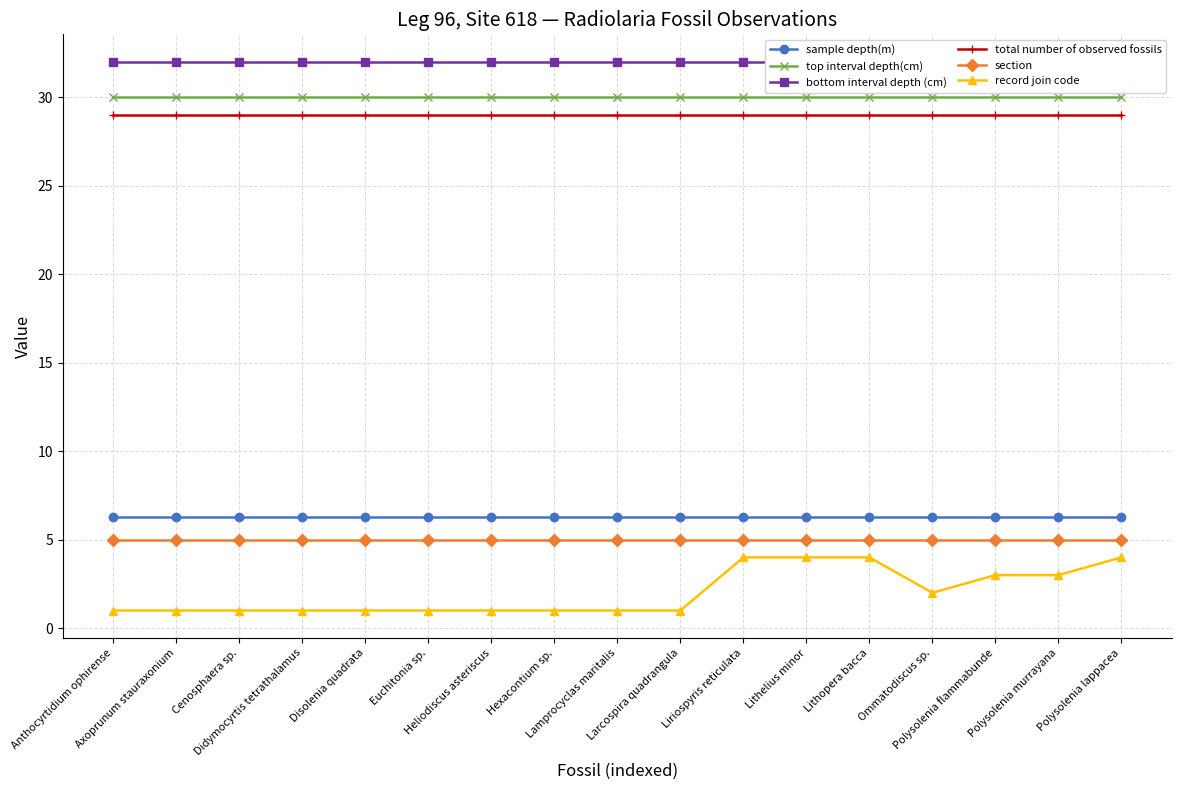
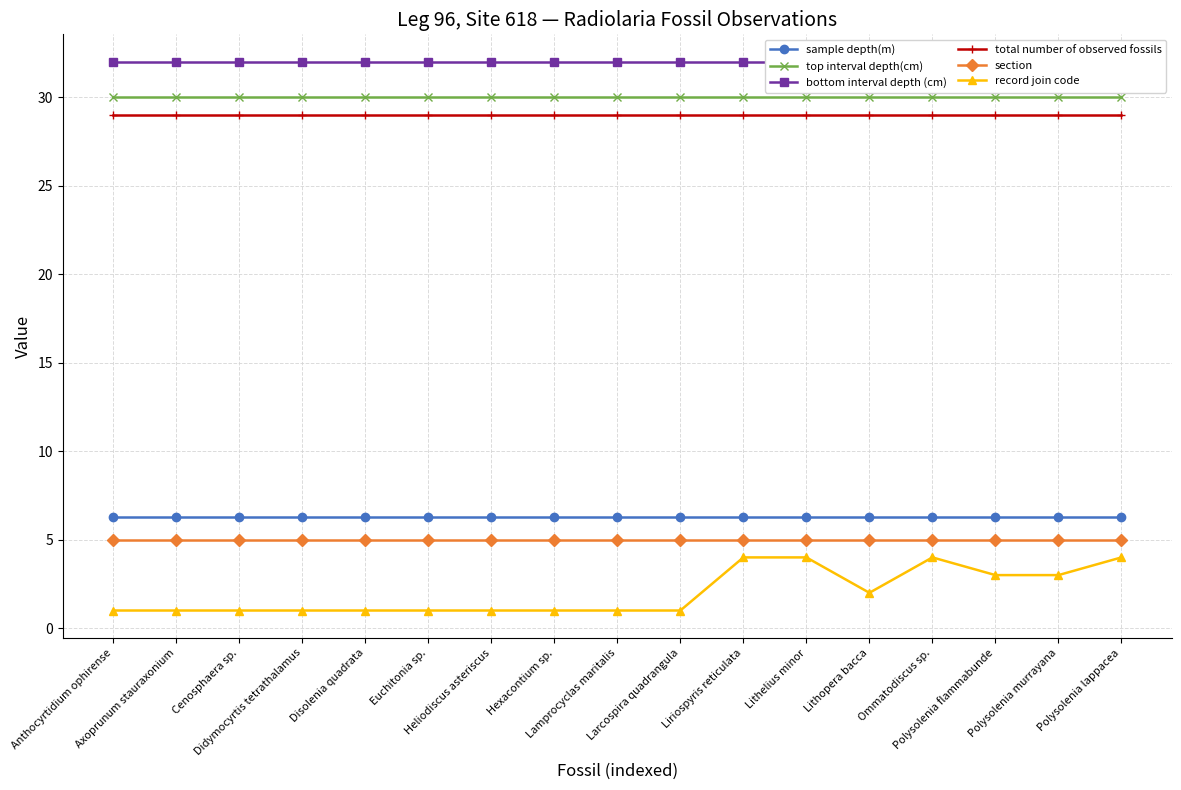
  {
    "sample depth(m)": {
      "Anthocyrtidium ophirense": 6.3,
      "Axoprunum stauraxonium": 6.3,
      "Cenosphaera sp.": 6.3,
      "Didymocyrtis tetrathalamus": 6.3,
      "Disolenia quadrata": 6.3,
      "Euchitonia sp.": 6.3,
      "Heliodiscus asteriscus": 6.3,
      "Hexacontium sp.": 6.3,
      "Lamprocyclas maritalis": 6.3,
      "Larcospira quadrangula": 6.3,
      "Liriospyris reticulata": 6.3,
      "Lithelius minor": 6.3,
      "Lithopera bacca": 6.3,
      "Ommatodiscus sp.": 6.3,
      "Polysolenia flammabunde": 6.3,
      "Polysolenia murrayana": 6.3,
      "Polysolenia lappacea": 6.3
    },
    "top interval depth(cm)": {
      "Anthocyrtidium ophirense": 30,
      "Axoprunum stauraxonium": 30,
      "Cenosphaera sp.": 30,
      "Didymocyrtis tetrathalamus": 30,
      "Disolenia quadrata": 30,
      "Euchitonia sp.": 30,
      "Heliodiscus asteriscus": 30,
      "Hexacontium sp.": 30,
      "Lamprocyclas maritalis": 30,
      "Larcospira quadrangula": 30,
      "Liriospyris reticulata": 30,
      "Lithelius minor": 30,
      "Lithopera bacca": 30,
      "Ommatodiscus sp.": 30,
      "Polysolenia flammabunde": 30,
      "Polysolenia murrayana": 30,
      "Polysolenia lappacea": 30
    },
    "bottom interval depth (cm)": {
      "Anthocyrtidium ophirense": 32,
      "Axoprunum stauraxonium": 32,
      "Cenosphaera sp.": 32,
      "Didymocyrtis tetrathalamus": 32,
      "Disolenia quadrata": 32,
      "Euchitonia sp.": 32,
      "Heliodiscus asteriscus": 32,
      "Hexacontium sp.": 32,
      "Lamprocyclas maritalis": 32,
      "Larcospira quadrangula": 32,
      "Liriospyris reticulata": 32
    },
    "total number of observed fossils": {
      "Anthocyrtidium ophirense": 29,
      "Axoprunum stauraxonium": 29,
      "Cenosphaera sp.": 29,
      "Didymocyrtis tetrathalamus": 29,
      "Disolenia quadrata": 29,
      "Euchitonia sp.": 29,
      "Heliodiscus asteriscus": 29,
      "Hexacontium sp.": 29,
      "Lamprocyclas maritalis": 29,
      "Larcospira quadrangula": 29,
      "Liriospyris reticulata": 29,
      "Lithelius minor": 29,
      "Lithopera bacca": 29,
      "Ommatodiscus sp.": 29,
      "Polysolenia flammabunde": 29,
      "Polysolenia murrayana": 29,
      "Polysolenia lappacea": 29
    },
    "section": {
      "Anthocyrtidium ophirense": 5,
      "Axoprunum stauraxonium": 5,
      "Cenosphaera sp.": 5,
      "Didymocyrtis tetrathalamus": 5,
      "Disolenia quadrata": 5,
      "Euchitonia sp.": 5,
      "Heliodiscus asteriscus": 5,
      "Hexacontium sp.": 5,
      "Lamprocyclas maritalis": 5,
      "Larcospira quadrangula": 5,
      "Liriospyris reticulata": 5,
      "Lithelius minor": 5,
      "Lithopera bacca": 5,
      "Ommatodiscus sp.": 5,
      "Polysolenia flammabunde": 5,
      "Polysolenia murrayana": 5,
      "Polysolenia lappacea": 5
    },
    "record join code": {
      "Anthocyrtidium ophirense": 1,
      "Axoprunum stauraxonium": 1,
      "Cenosphaera sp.": 1,
      "Didymocyrtis tetrathalamus": 1,
      "Disolenia quadrata": 1,
      "Euchitonia sp.": 1,
      "Heliodiscus asteriscus": 1,
      "Hexacontium sp.": 1,
      "Lamprocyclas maritalis": 1,
      "Larcospira quadrangula": 1,
      "Liriospyris reticulata": 4,
      "Lithelius minor": 4,
-     "Lithopera bacca": 4,
-     "Ommatodiscus sp.": 2,
+     "Lithopera bacca": 2,
+     "Ommatodiscus sp.": 4,
      "Polysolenia flammabunde": 3,
      "Polysolenia murrayana": 3,
      "Polysolenia lappacea": 4
    }
  }
